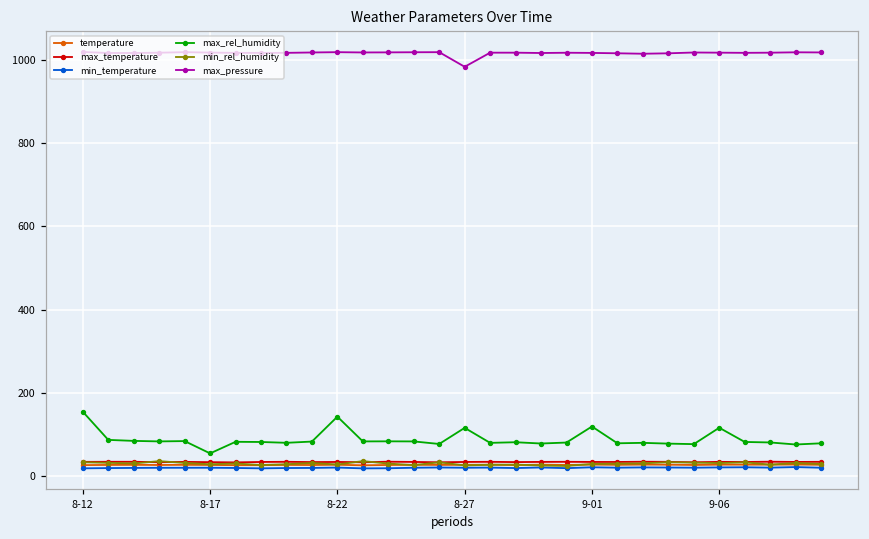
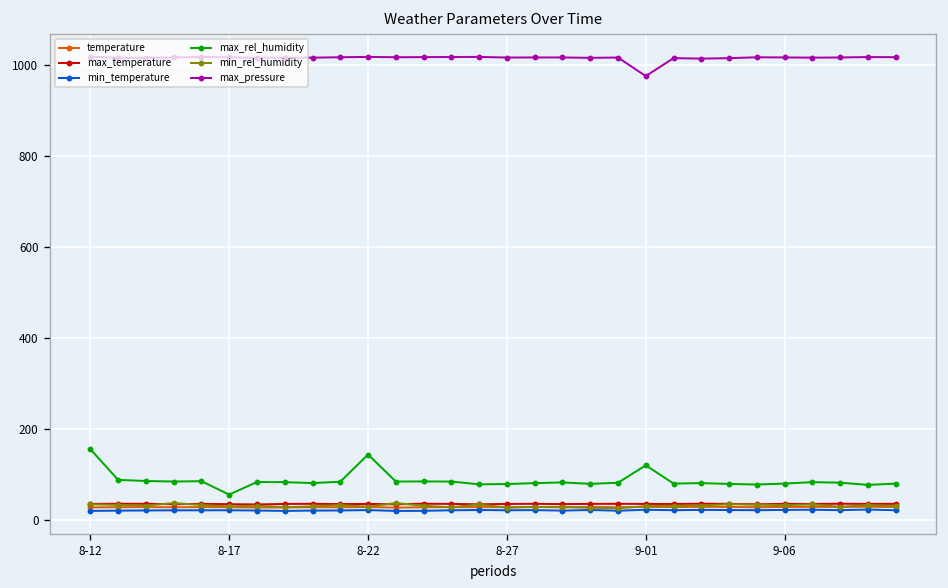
  {
    "temperature": {
      "8-12": 30
    },
    "max_temperature": {
      "8-27": 30
    },
    "min_temperature": {
      "8-12": 20,
      "8-22": 20
    },
    "max_rel_humidity": {
      "8-12": 160,
      "8-17": 60,
      "8-22": 140,
-     "8-27": 120,
+     "8-27": 80,
      "9-01": 120,
-     "9-06": 120
+     "9-06": 80
    },
    "max_pressure": {
      "8-22": 1020,
-     "8-27": 980,
-     "9-01": 1020,
+     "8-27": 1020,
+     "9-01": 980,
      "9-06": 1020
    }
  }
